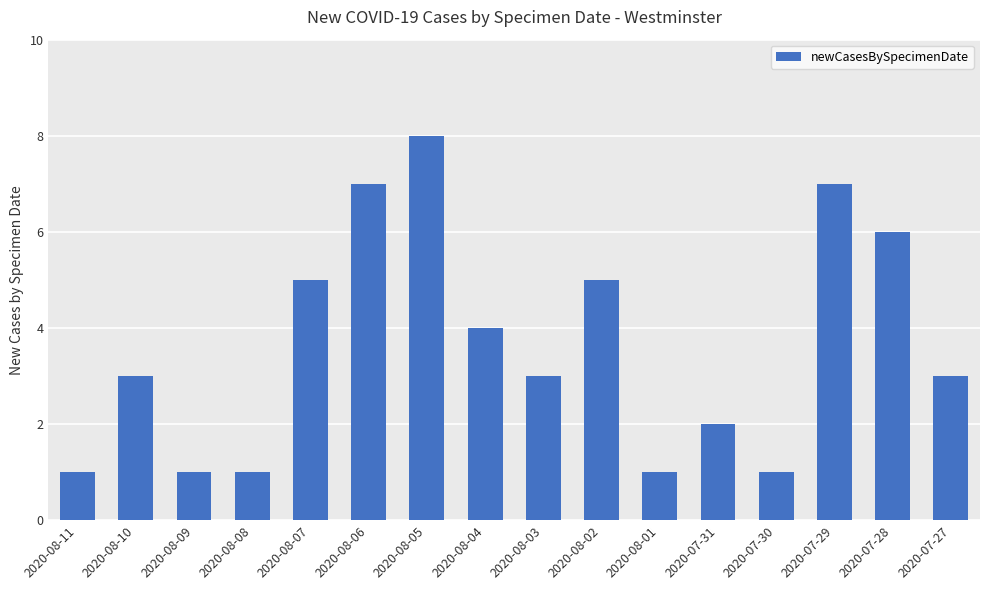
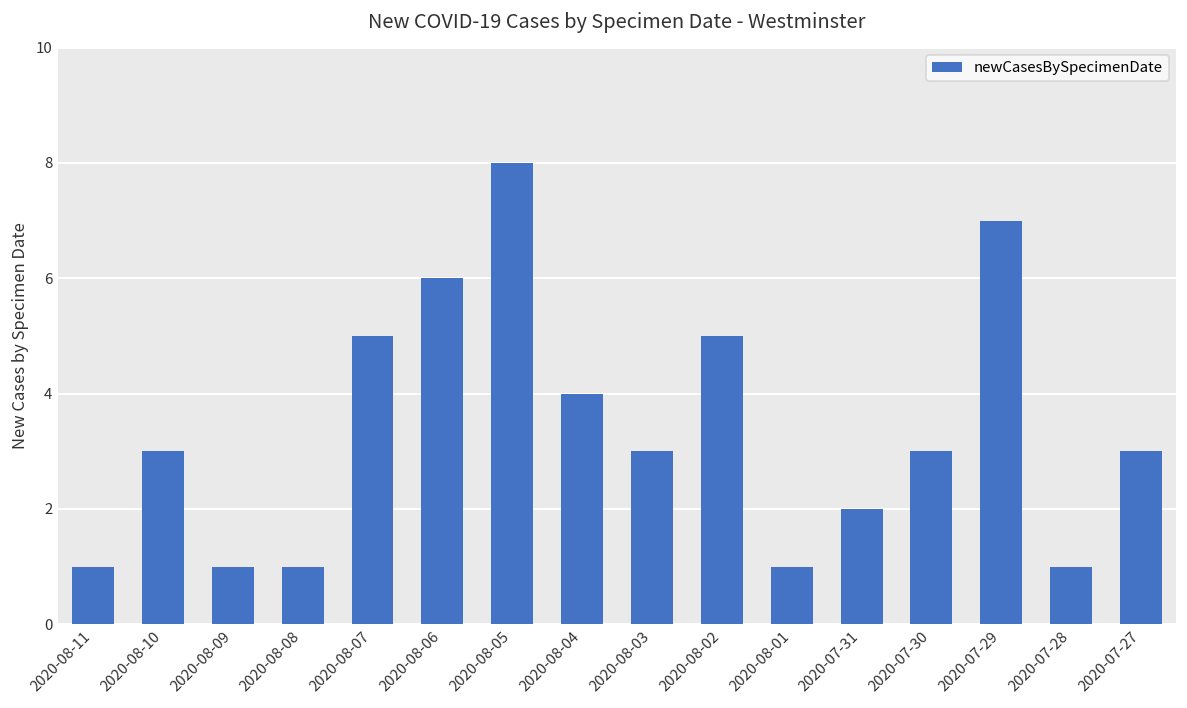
  {
    "2020-08-11": 1,
    "2020-08-10": 3,
    "2020-08-09": 1,
    "2020-08-08": 1,
    "2020-08-07": 5,
-   "2020-08-06": 7,
+   "2020-08-06": 6,
    "2020-08-05": 8,
    "2020-08-04": 4,
    "2020-08-03": 3,
    "2020-08-02": 5,
    "2020-08-01": 1,
    "2020-07-31": 2,
-   "2020-07-30": 1,
+   "2020-07-30": 3,
    "2020-07-29": 7,
-   "2020-07-28": 6,
+   "2020-07-28": 1,
    "2020-07-27": 3
  }
